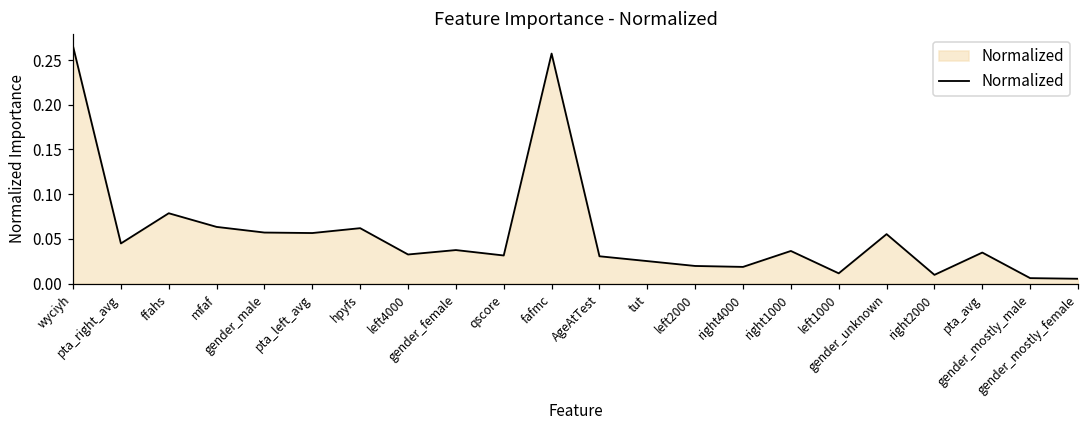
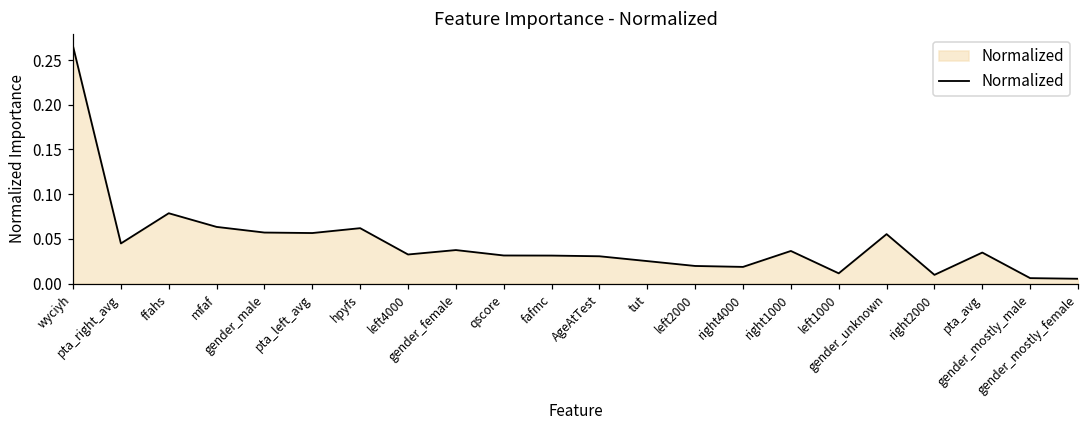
  {
    "wyciyh": 0.27,
    "pta_right_avg": 0.04,
    "ffahs": 0.08,
    "mfaf": 0.06,
    "gender_male": 0.06,
    "pta_left_avg": 0.06,
    "hpyfs": 0.06,
    "left4000": 0.03,
    "gender_female": 0.04,
    "qscore": 0.03,
-   "fafmc": 0.26,
+   "fafmc": 0.03,
    "AgeAtTest": 0.03,
    "tut": 0.03,
    "left2000": 0.02,
    "right4000": 0.02,
    "right1000": 0.04,
    "left1000": 0.01,
    "gender_unknown": 0.06,
    "right2000": 0.01,
    "pta_avg": 0.03,
    "gender_mostly_male": 0.01,
    "gender_mostly_female": 0.01
  }
